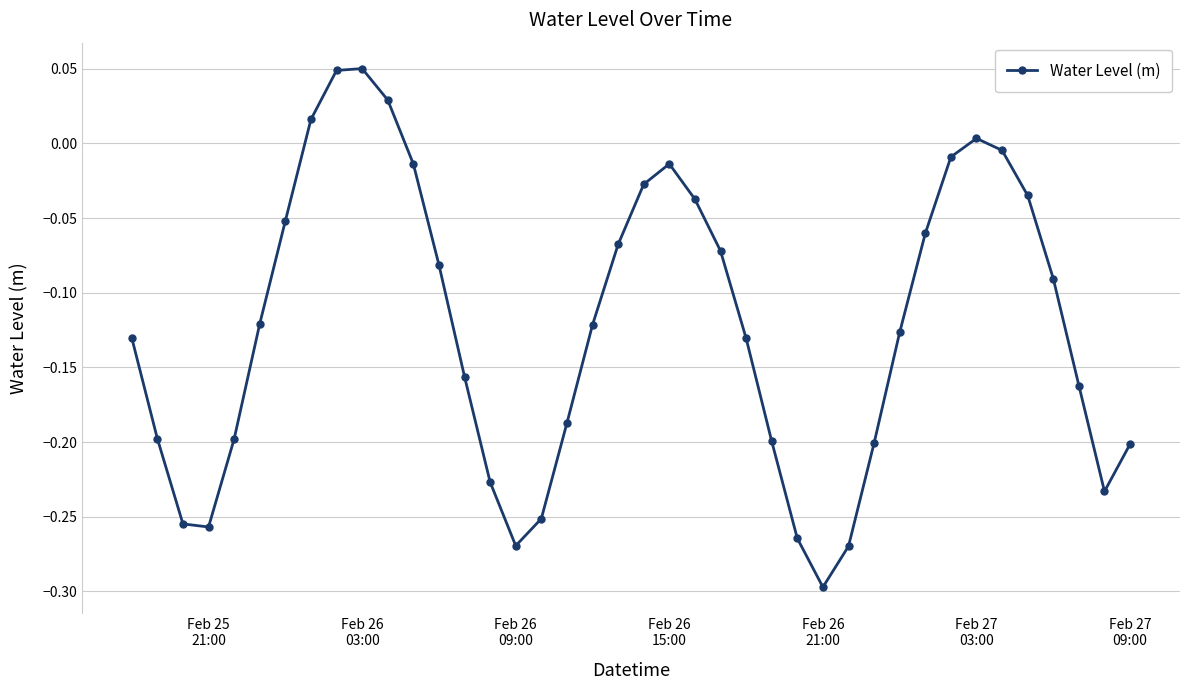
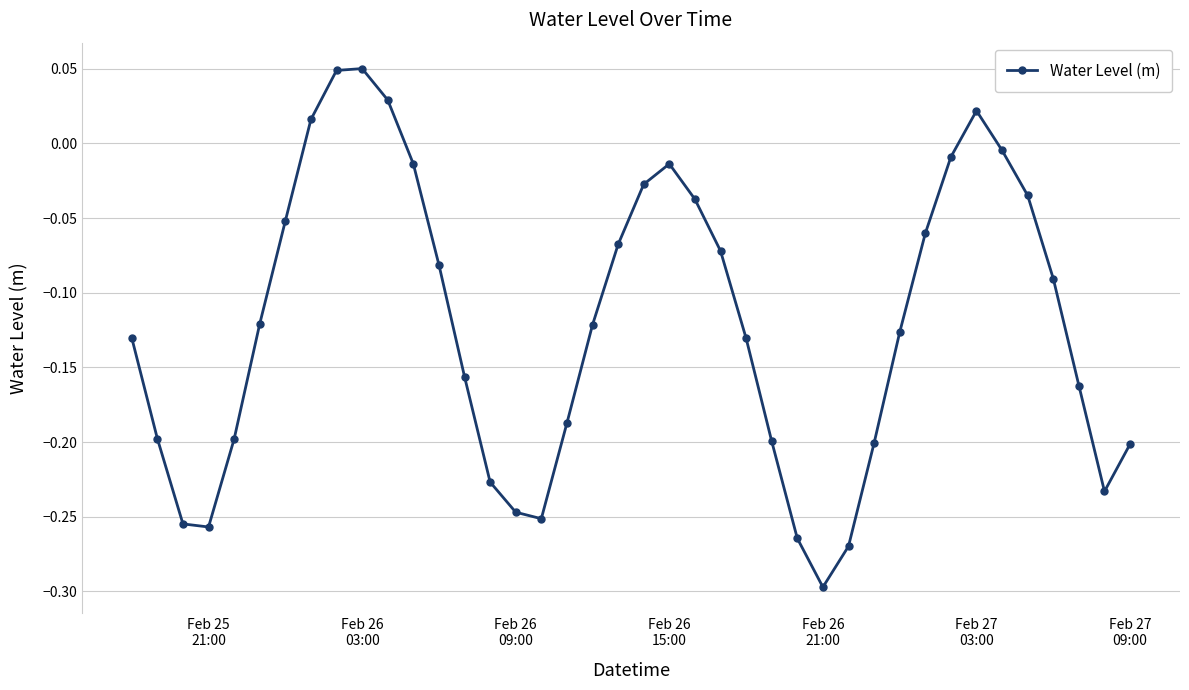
  {
    "Feb 25 21:00": -0.257,
    "Feb 26 03:00": 0.050,
-   "Feb 26 09:00": -0.269,
+   "Feb 26 09:00": -0.247,
    "Feb 26 15:00": -0.014,
    "Feb 26 21:00": -0.297,
-   "Feb 27 03:00": 0.003,
+   "Feb 27 03:00": 0.022,
    "Feb 27 09:00": -0.201
  }
